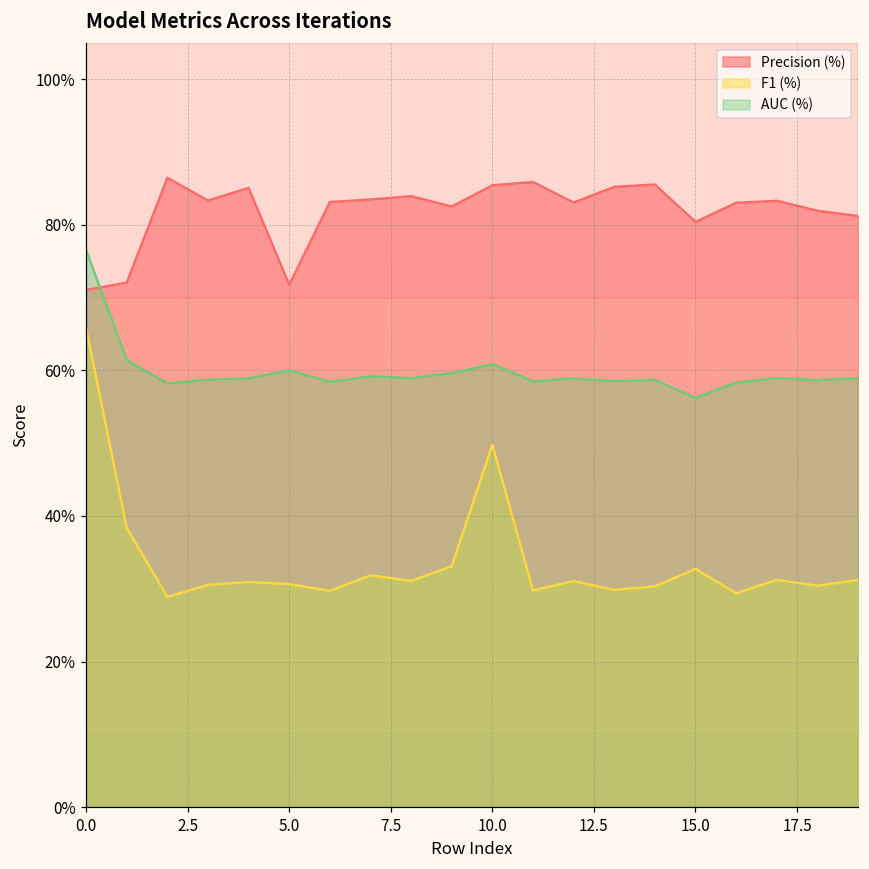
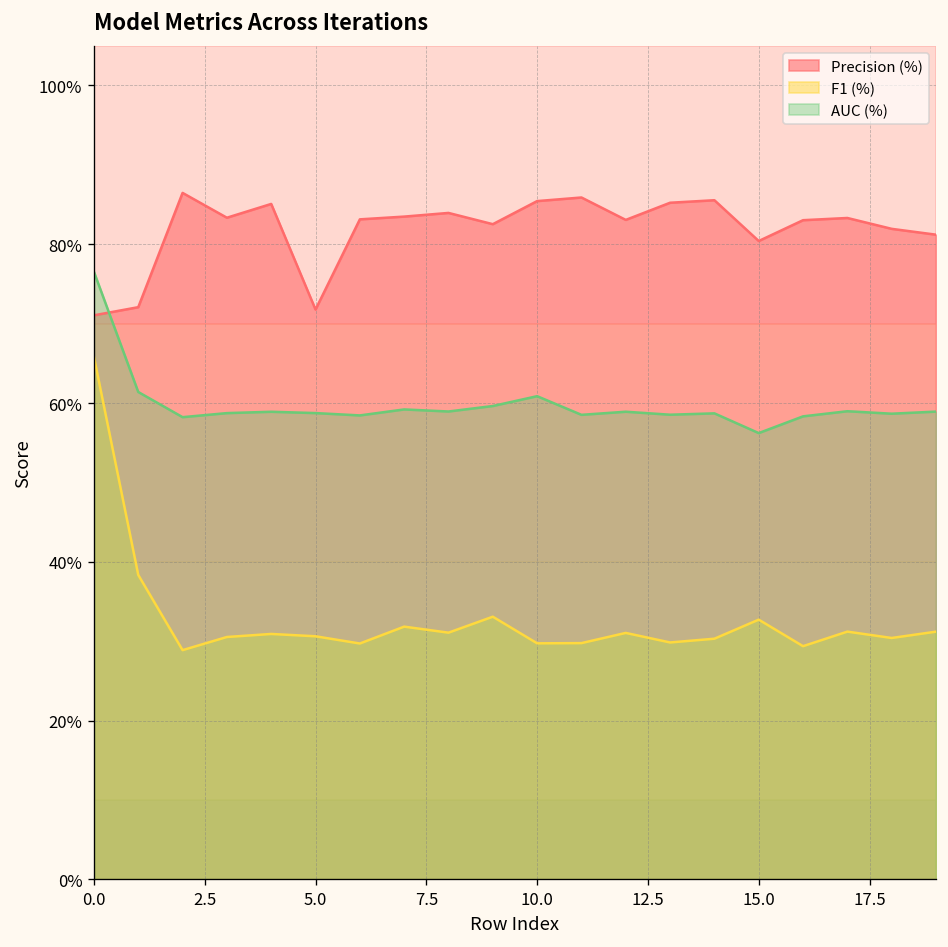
  {
    "Precision (%)": {
      "0.0": "71%",
      "5.0": "72%",
      "10.0": "85%",
      "15.0": "80%"
    },
    "F1 (%)": {
      "0.0": "66%",
      "5.0": "31%",
-     "10.0": "50%",
+     "10.0": "30%",
      "15.0": "33%"
    },
    "AUC (%)": {
      "0.0": "77%",
-     "5.0": "60%",
+     "5.0": "59%",
      "10.0": "61%",
      "15.0": "56%"
    }
  }
